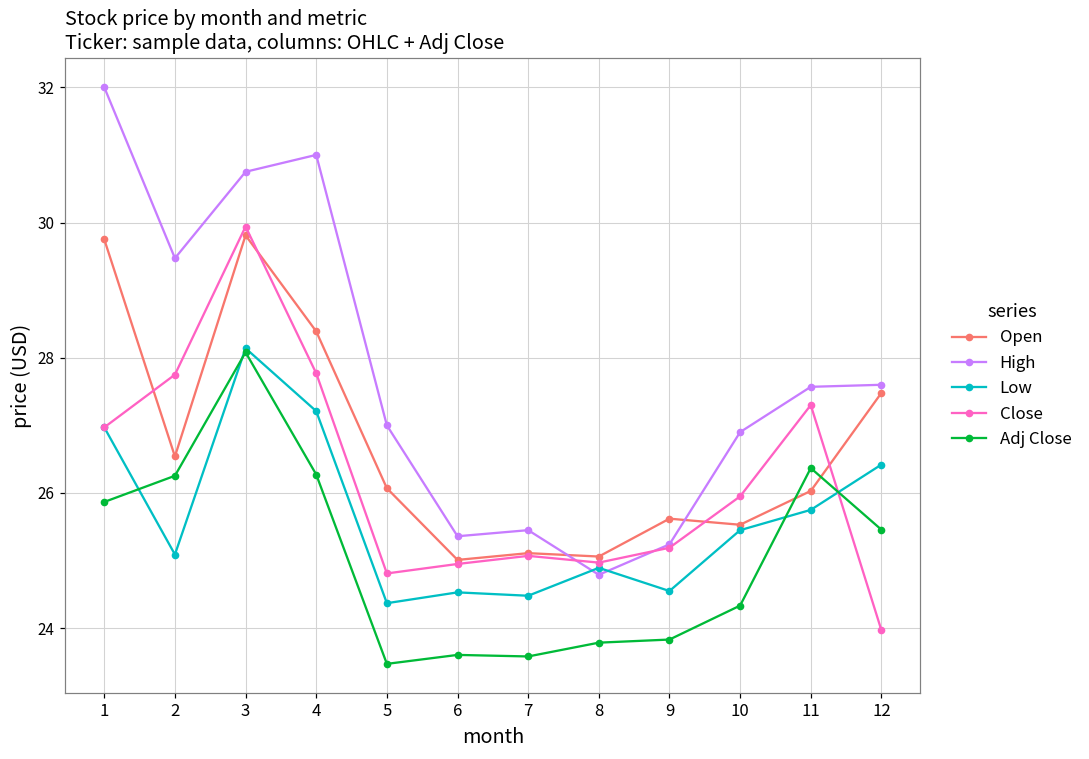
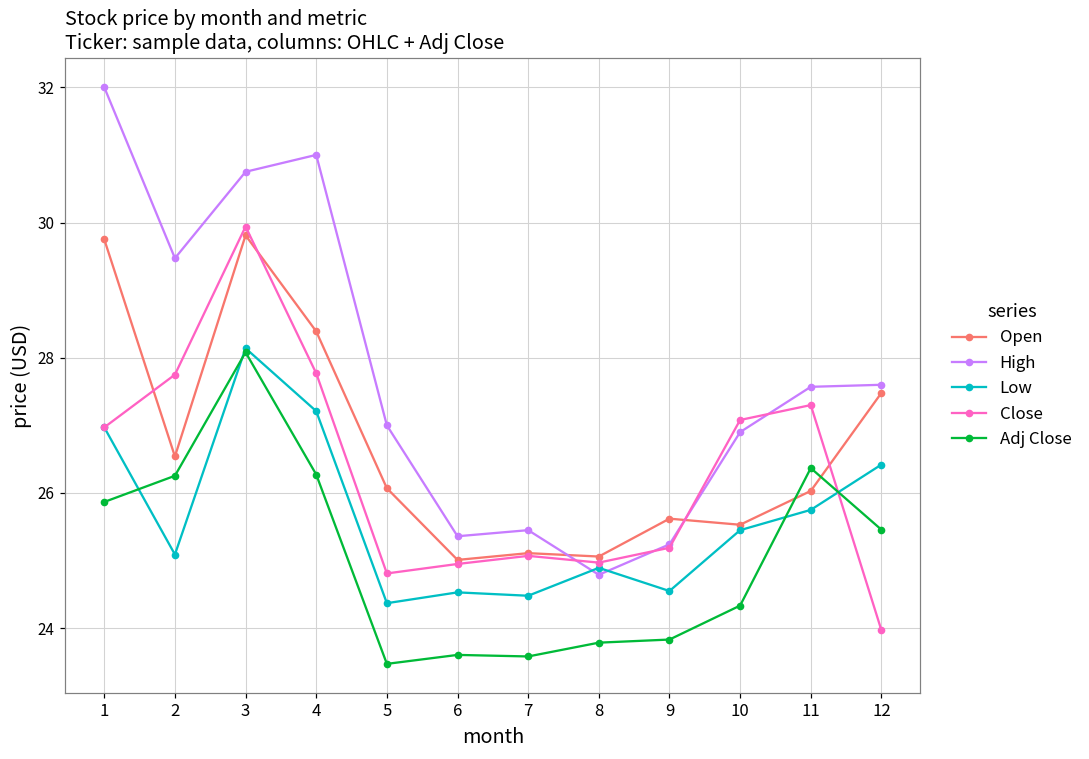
  {
    "Open": {
      "1": 29.8,
      "2": 26.5,
      "3": 29.8,
      "4": 28.4,
      "5": 26.1,
      "6": 25.0,
      "8": 25.1,
      "9": 25.6,
      "10": 25.5,
      "11": 26.0,
      "12": 27.5
    },
    "High": {
      "1": 32.0,
      "2": 29.5,
      "3": 30.8,
      "4": 31.0,
      "5": 27.0,
      "6": 25.4,
      "7": 25.5,
      "8": 24.8,
      "9": 25.2,
      "10": 26.9,
      "11": 27.6,
      "12": 27.6
    },
    "Low": {
      "2": 25.1,
      "3": 28.1,
      "4": 27.2,
      "5": 24.4,
      "6": 24.5,
      "7": 24.5,
      "8": 24.9,
      "9": 24.5,
      "10": 25.5,
      "11": 25.8,
      "12": 26.4
    },
    "Close": {
      "2": 27.8,
      "3": 29.9,
      "4": 27.8,
      "5": 24.8,
      "6": 25.0,
      "8": 25.0,
      "9": 25.2,
-     "10": 26.0,
+     "10": 27.1,
      "11": 27.3,
      "12": 24.0
    },
    "Adj Close": {
      "1": 25.9,
      "2": 26.3,
      "3": 28.1,
      "4": 26.3,
      "5": 23.5,
      "6": 23.6,
      "7": 23.6,
      "8": 23.8,
      "9": 23.8,
      "10": 24.3,
      "11": 26.4,
      "12": 25.5
    }
  }
